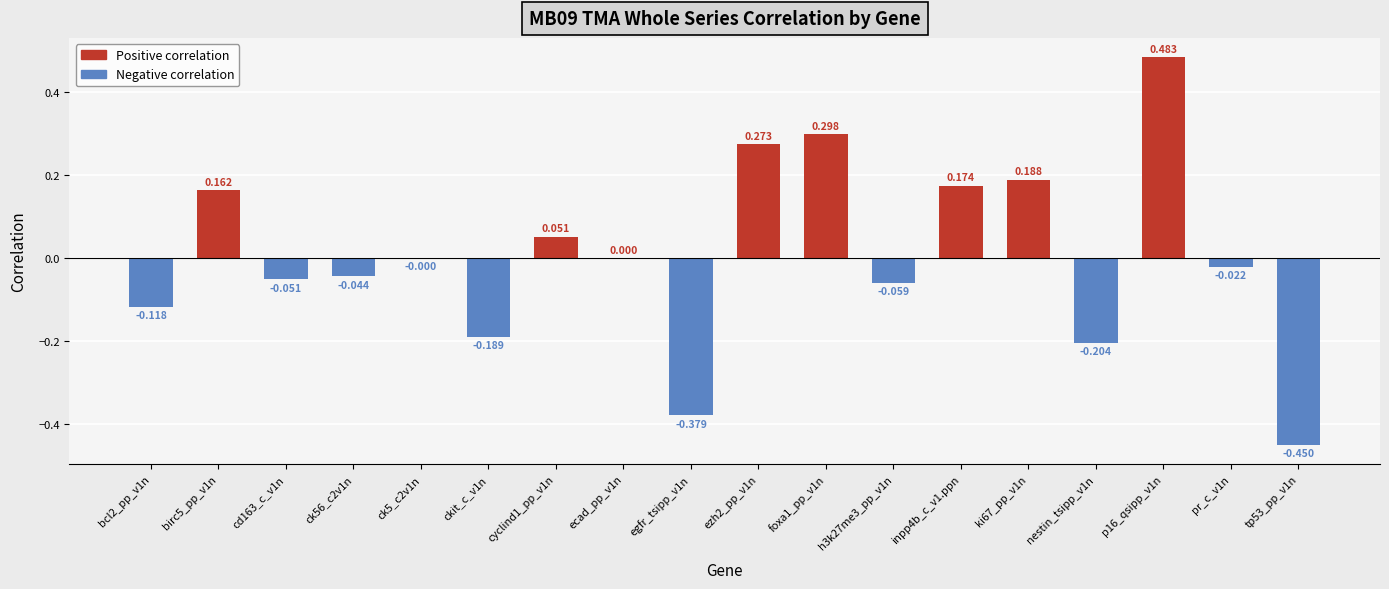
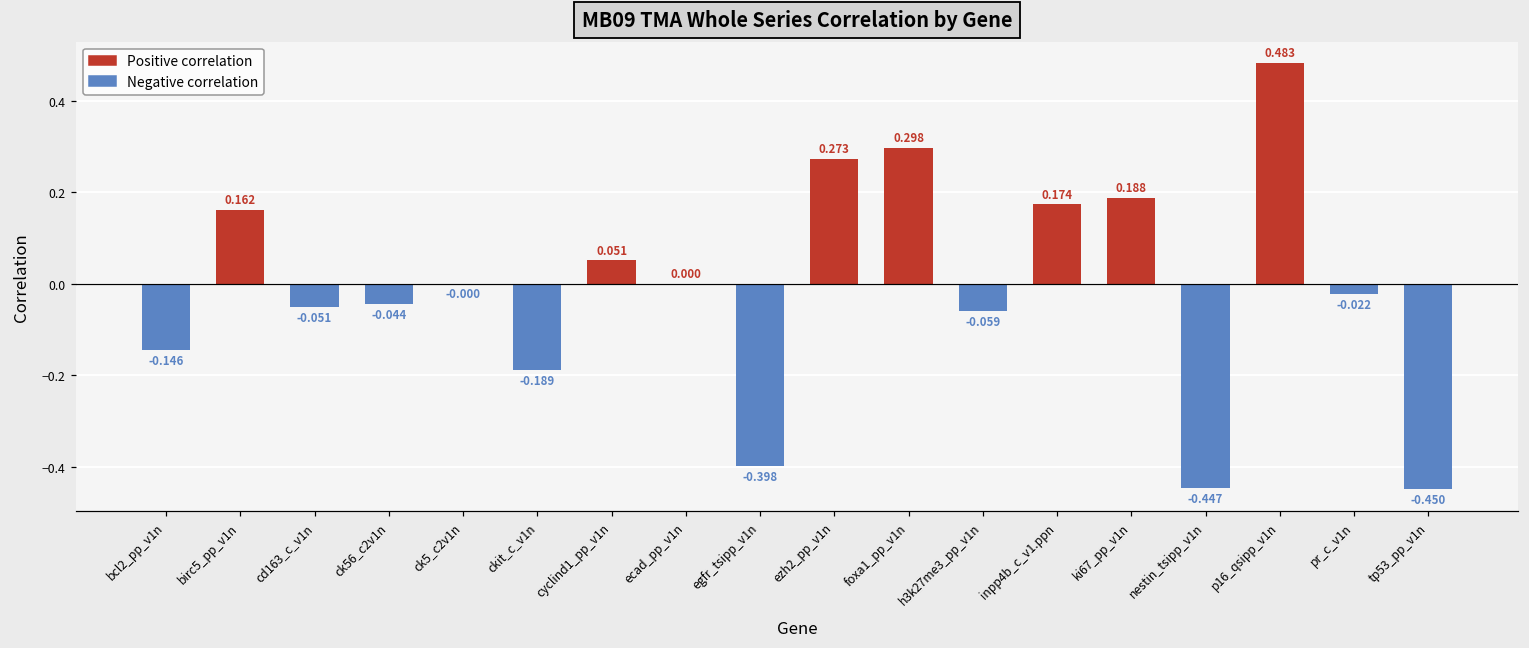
  {
-   "bcl2_pp_v1n": -0.118,
+   "bcl2_pp_v1n": -0.146,
    "birc5_pp_v1n": 0.162,
    "cd163_c_v1n": -0.051,
    "ck56_c2v1n": -0.044,
    "ck5_c2v1n": -0.000,
    "ckit_c_v1n": -0.189,
    "cyclind1_pp_v1n": 0.051,
    "ecad_pp_v1n": 0.000,
-   "egfr_tsipp_v1n": -0.379,
+   "egfr_tsipp_v1n": -0.398,
    "ezh2_pp_v1n": 0.273,
    "foxa1_pp_v1n": 0.298,
    "h3k27me3_pp_v1n": -0.059,
    "inpp4b_c_v1.ppn": 0.174,
    "ki67_pp_v1n": 0.188,
-   "nestin_tsipp_v1n": -0.204,
+   "nestin_tsipp_v1n": -0.447,
    "p16_qsipp_v1n": 0.483,
    "pr_c_v1n": -0.022,
    "tp53_pp_v1n": -0.450
  }
